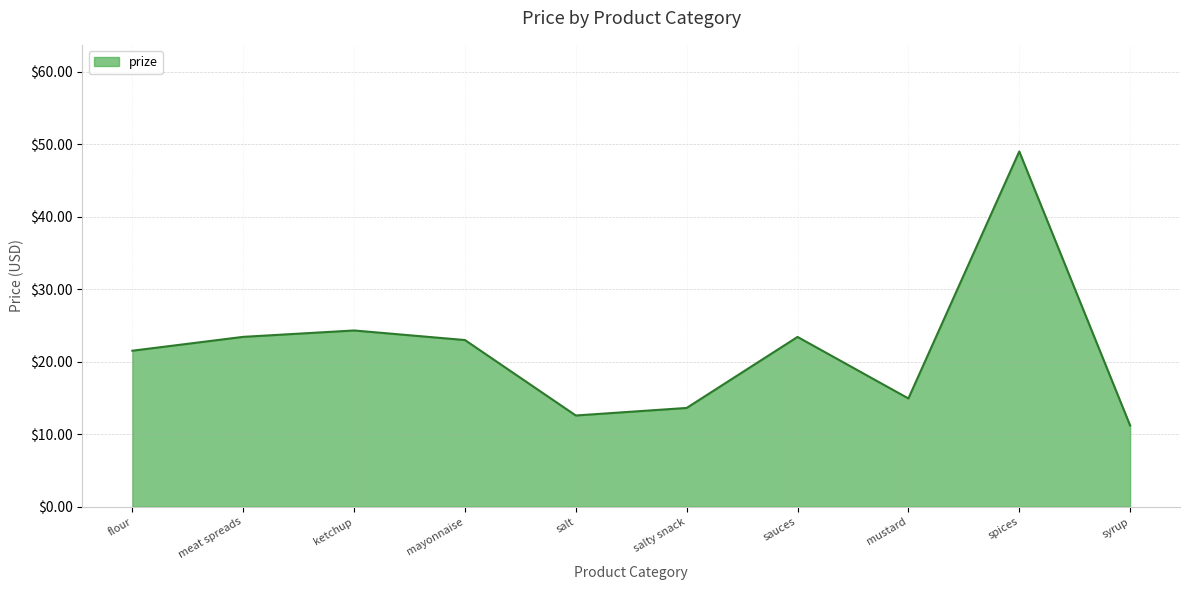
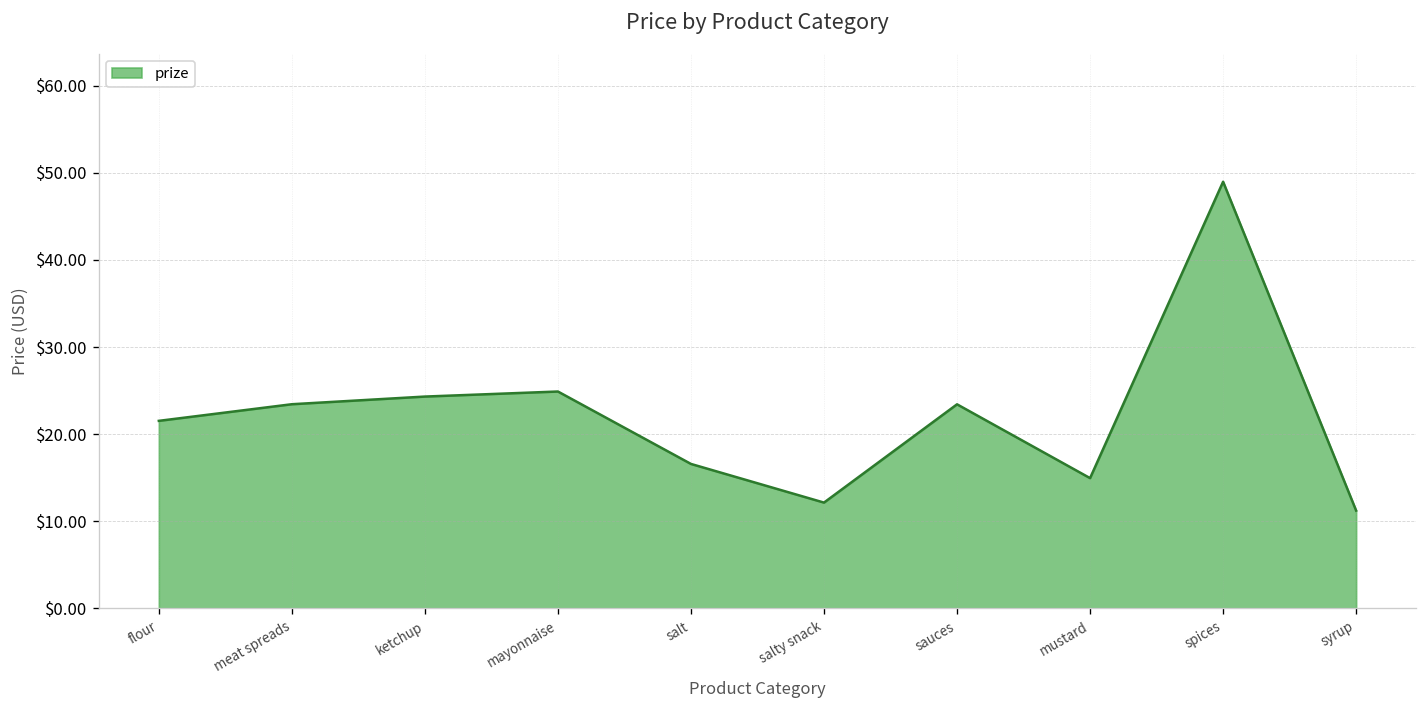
  {
    "flour": "$22",
    "meat spreads": "$23",
    "ketchup": "$24",
-   "mayonnaise": "$23",
-   "salt": "$13",
-   "salty snack": "$14",
+   "mayonnaise": "$25",
+   "salt": "$17",
+   "salty snack": "$12",
    "sauces": "$23",
    "mustard": "$15",
    "spices": "$49",
    "syrup": "$11"
  }
